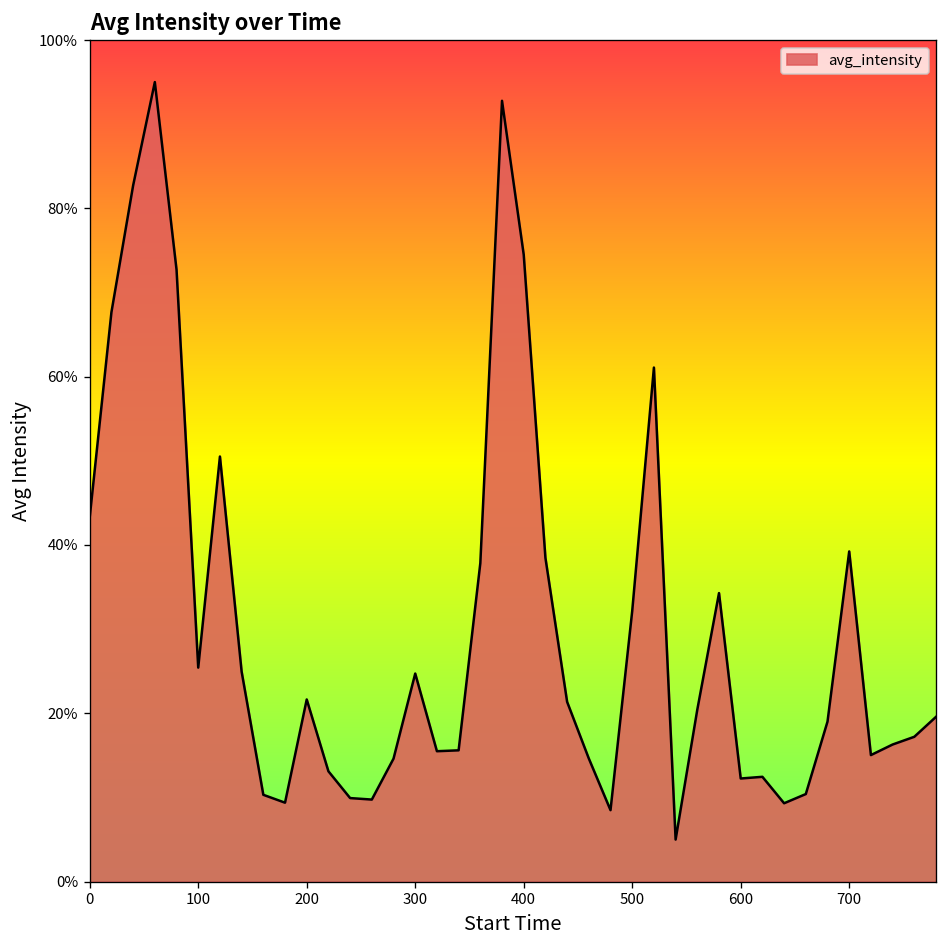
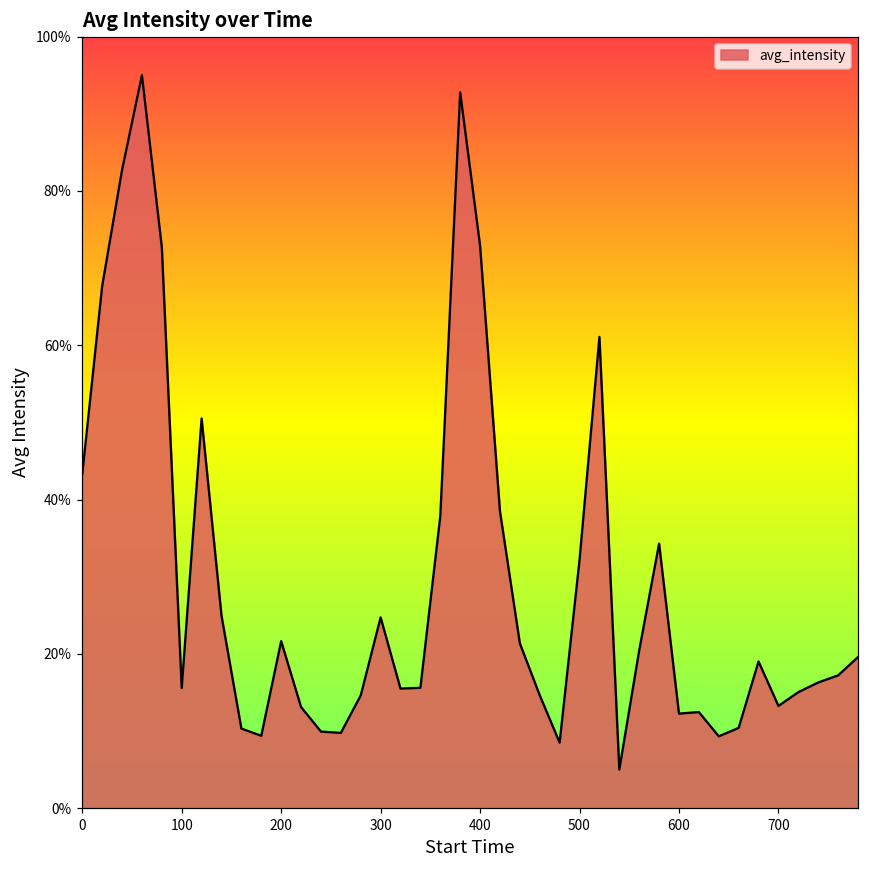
  {
    "0": "43%",
-   "100": "25%",
+   "100": "16%",
    "200": "22%",
    "300": "25%",
-   "400": "74%",
+   "400": "73%",
    "500": "32%",
    "600": "12%",
-   "700": "39%"
+   "700": "13%"
  }
